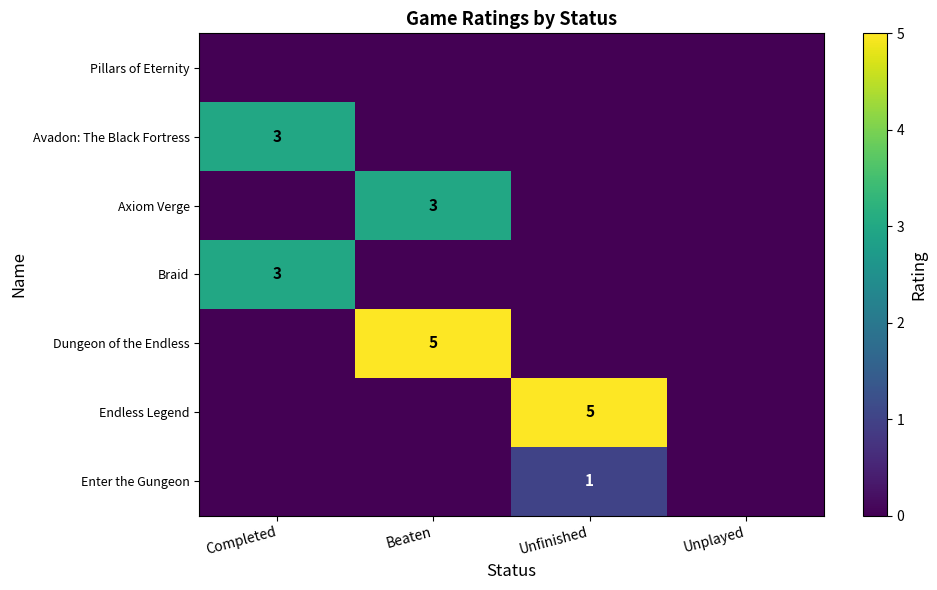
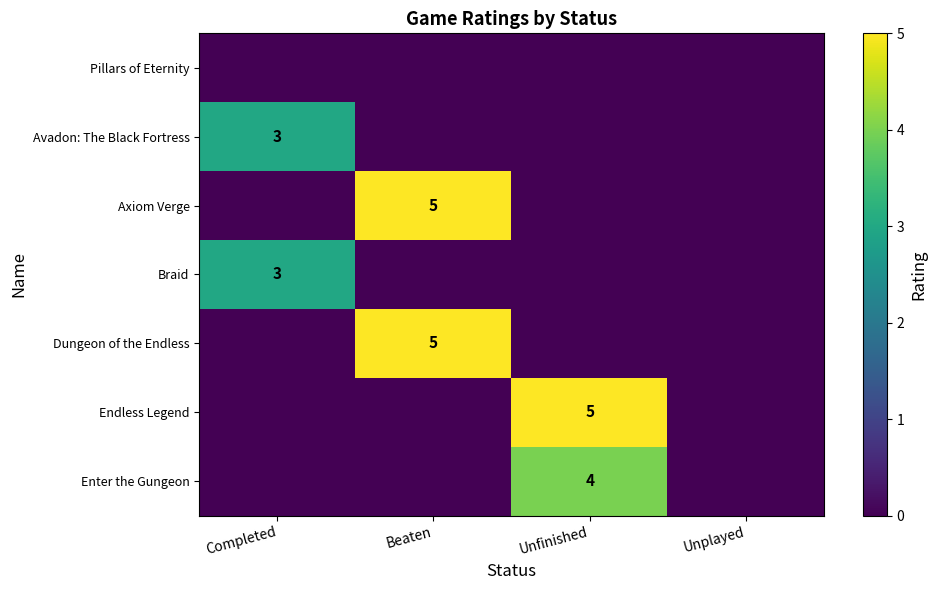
  {
    "Avadon: The Black Fortress": {
      "Completed": 3
    },
    "Axiom Verge": {
-     "Beaten": 3
+     "Beaten": 5
    },
    "Braid": {
      "Completed": 3
    },
    "Dungeon of the Endless": {
      "Beaten": 5
    },
    "Endless Legend": {
      "Unfinished": 5
    },
    "Enter the Gungeon": {
-     "Unfinished": 1
+     "Unfinished": 4
    }
  }
